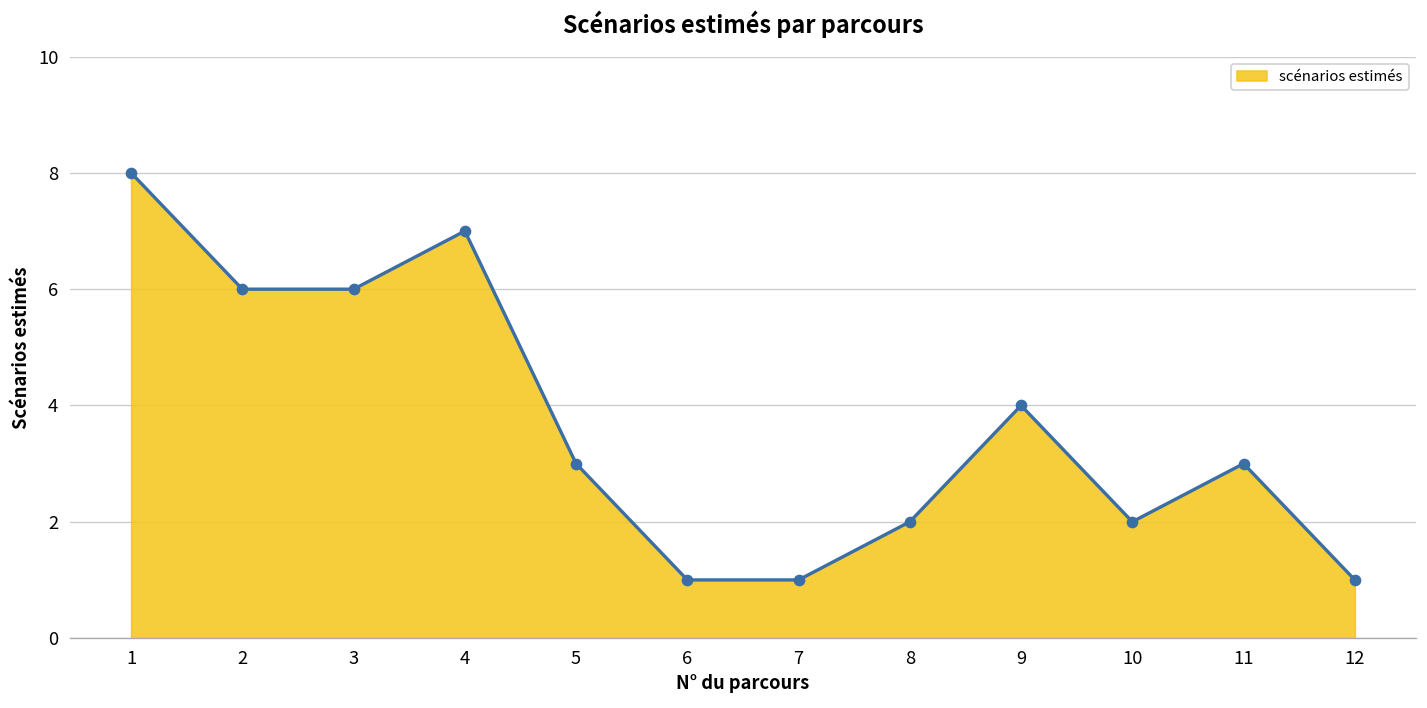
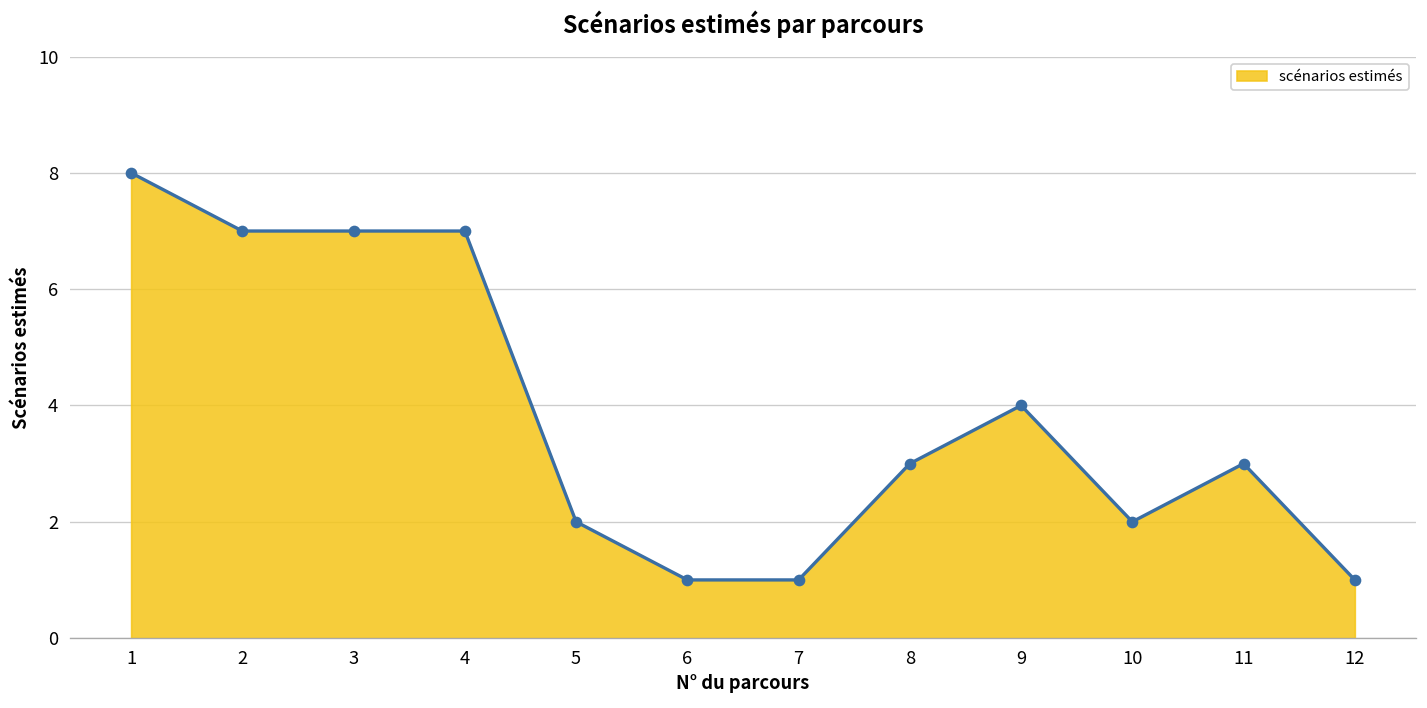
  {
    "1": 8,
-   "2": 6,
-   "3": 6,
+   "2": 7,
+   "3": 7,
    "4": 7,
-   "5": 3,
+   "5": 2,
    "6": 1,
    "7": 1,
-   "8": 2,
+   "8": 3,
    "9": 4,
    "10": 2,
    "11": 3,
    "12": 1
  }
